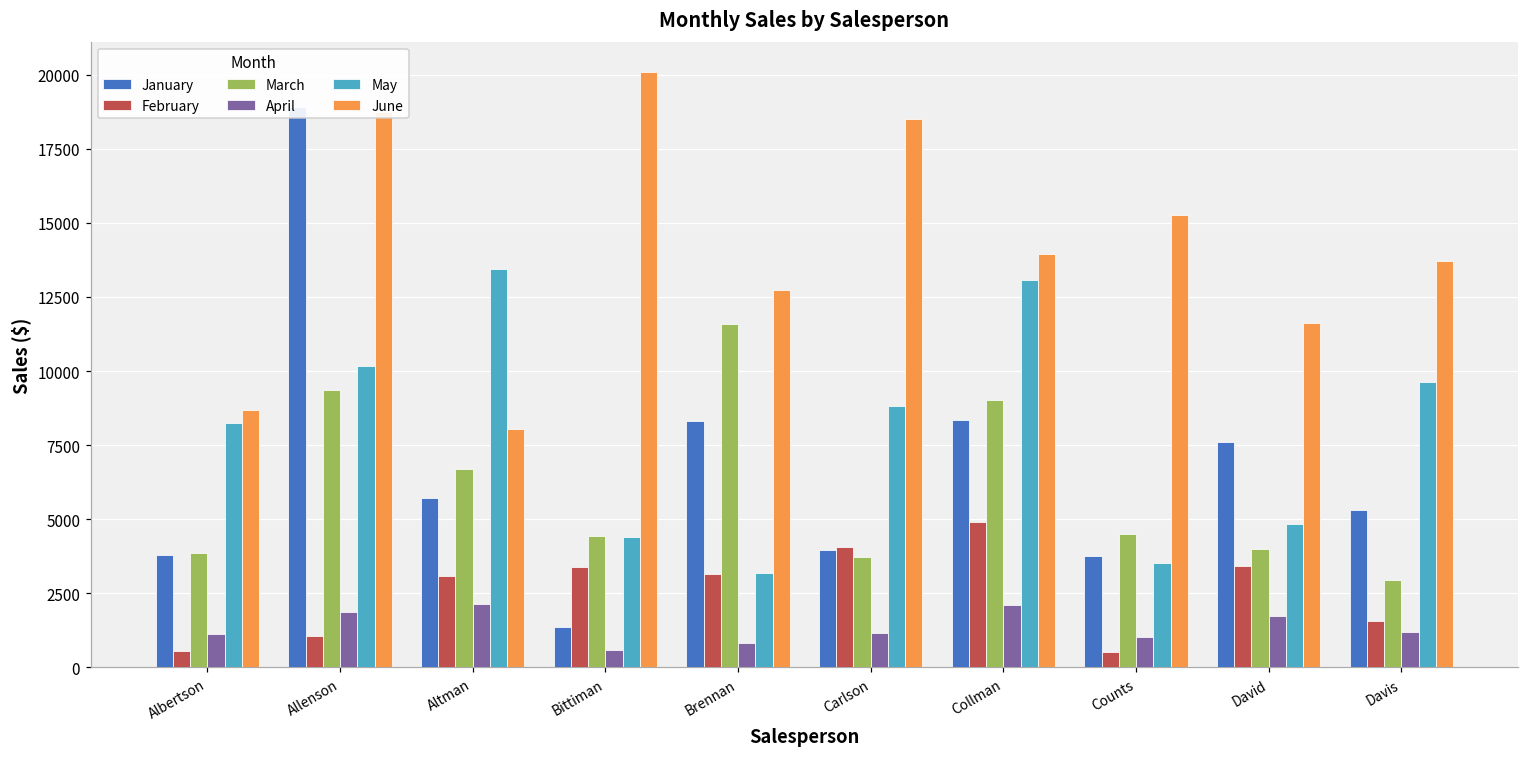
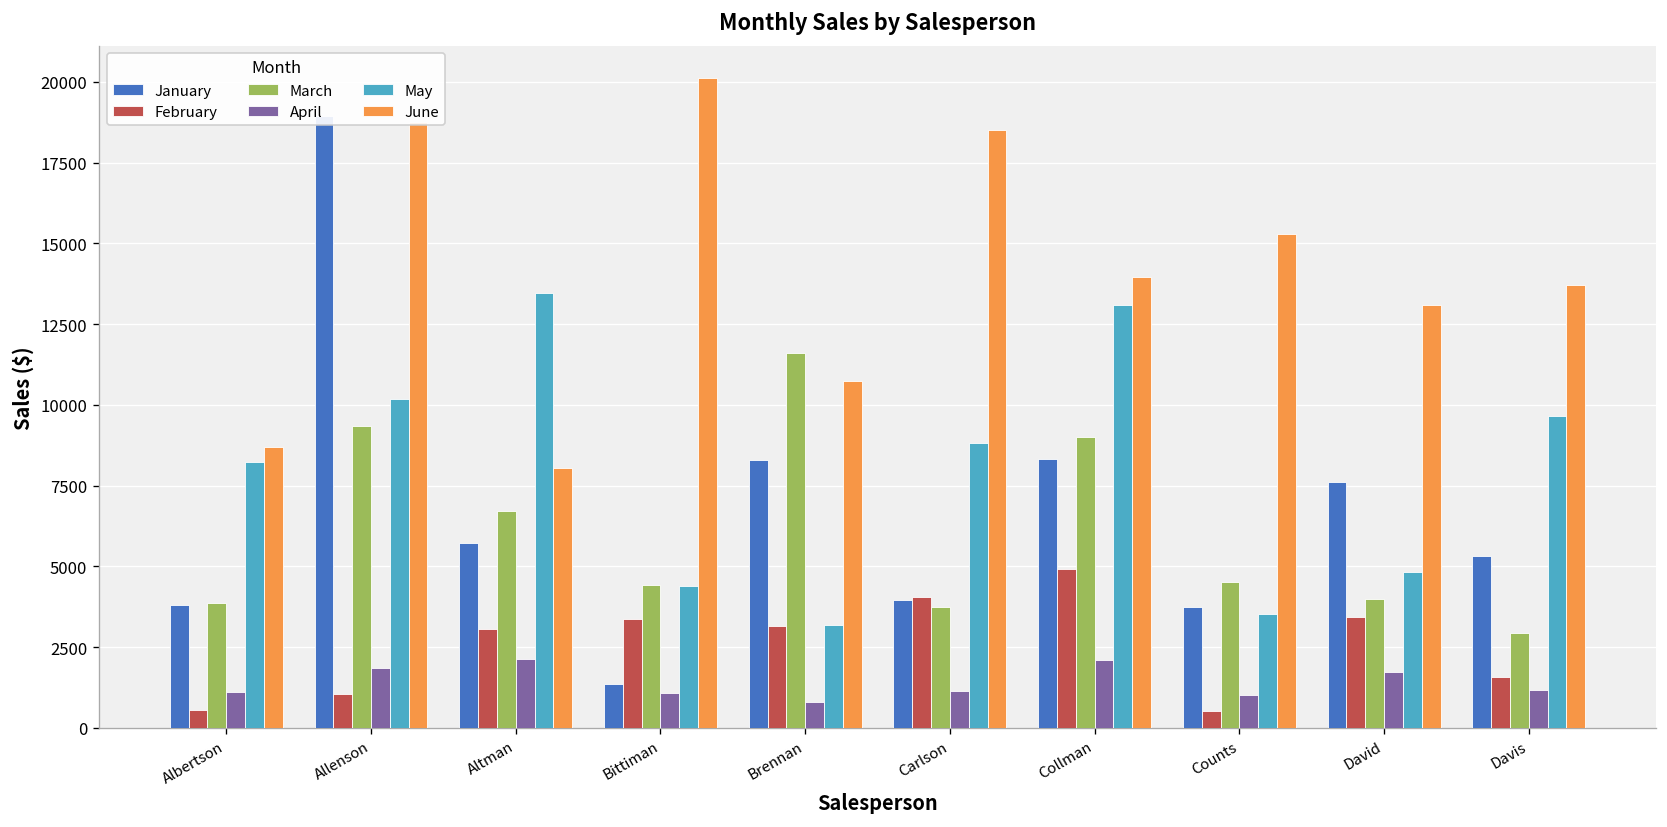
  {
    "February": {
      "Albertson": 600,
      "Allenson": 1000,
      "Altman": 3100,
      "Bittiman": 3400,
      "Brennan": 3200,
      "Carlson": 4100,
      "Collman": 4900,
      "Counts": 500,
      "David": 3400,
      "Davis": 1600
    },
    "March": {
      "Albertson": 3900,
      "Allenson": 9400,
      "Altman": 6700,
      "Bittiman": 4400,
      "Brennan": 11600,
      "Carlson": 3700,
      "Collman": 9000,
      "Counts": 4500,
      "David": 4000,
      "Davis": 2900
    },
    "April": {
      "Albertson": 1100,
      "Allenson": 1900,
      "Altman": 2100,
-     "Bittiman": 600,
+     "Bittiman": 1100,
      "Brennan": 800,
      "Carlson": 1100,
      "Collman": 2100,
      "Counts": 1000,
      "David": 1700,
      "Davis": 1200
    },
    "June": {
      "Albertson": 8700,
      "Altman": 8000,
      "Bittiman": 20100,
-     "Brennan": 12700,
+     "Brennan": 10700,
      "Carlson": 18500,
      "Collman": 14000,
      "Counts": 15300,
-     "David": 11600,
+     "David": 13100,
      "Davis": 13700
    }
  }
